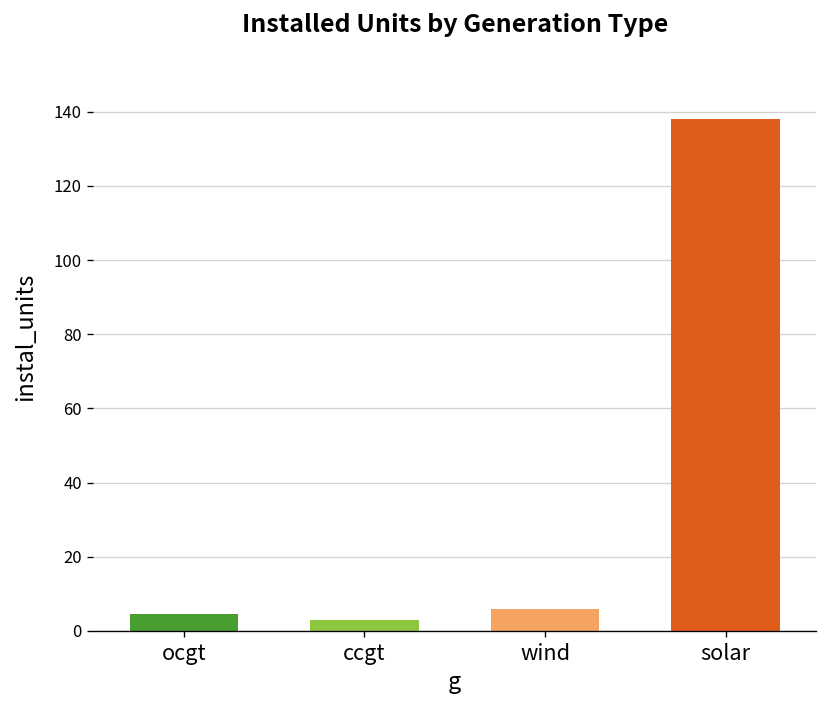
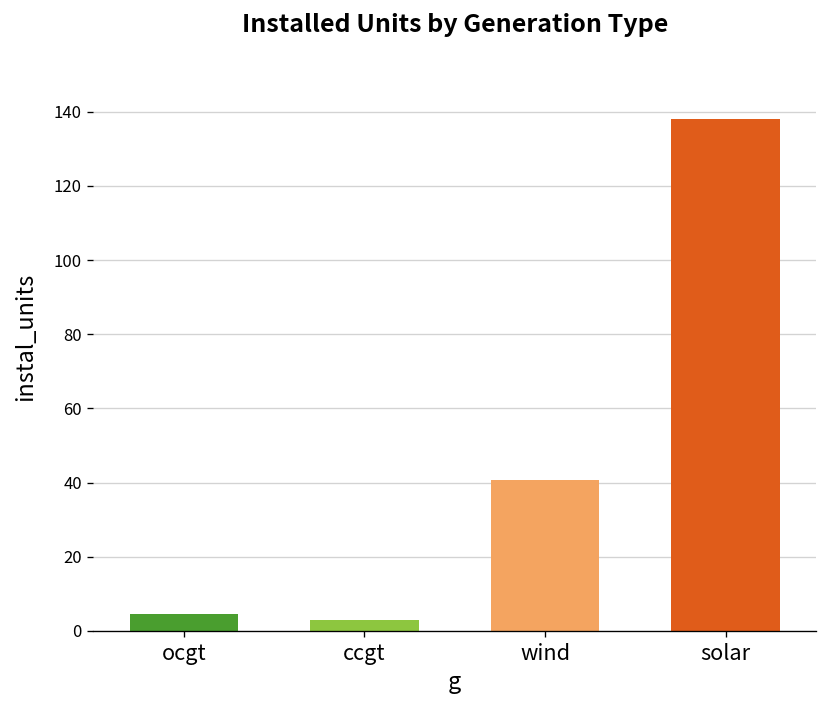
  {
    "ocgt": 5,
    "ccgt": 3,
-   "wind": 6,
+   "wind": 41,
    "solar": 138
  }
